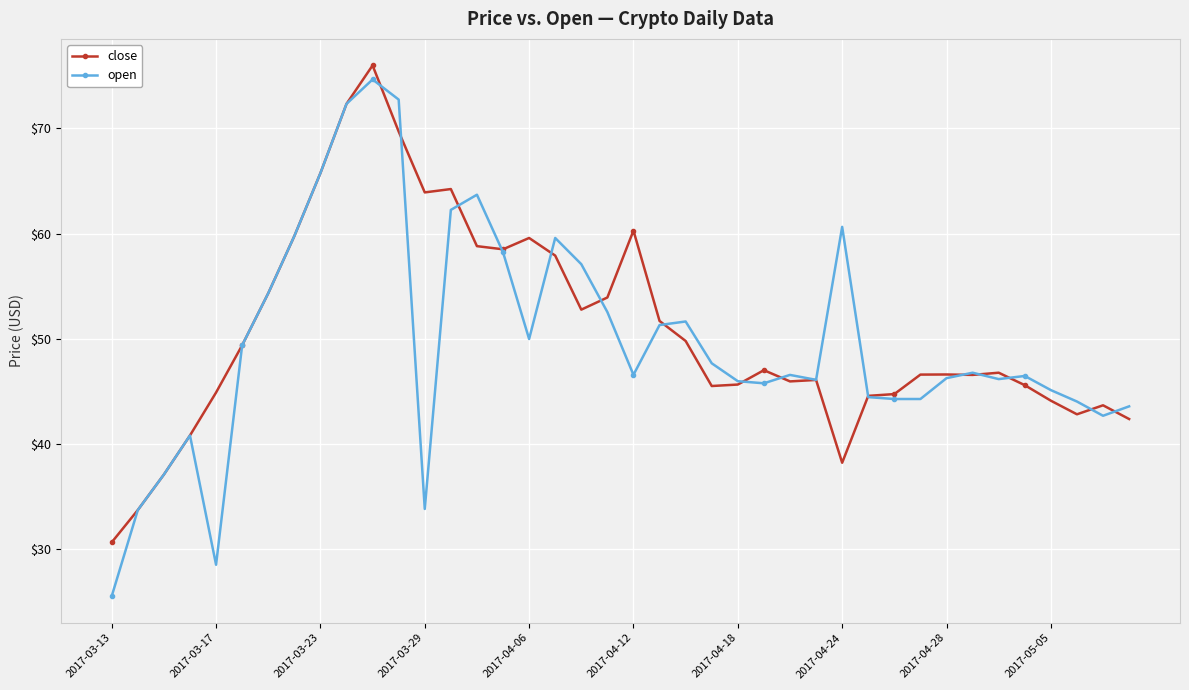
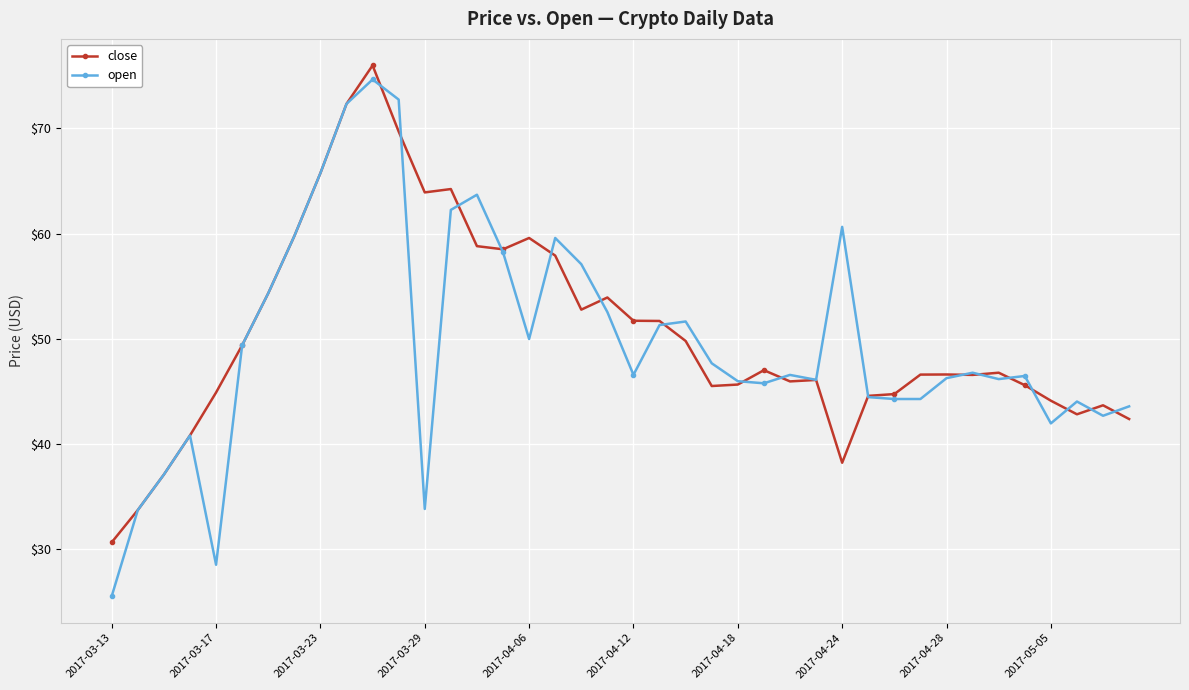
  {
    "close": {
      "2017-03-13": "$30.7",
      "2017-03-17": "$44.9",
      "2017-03-29": "$63.9",
      "2017-04-06": "$59.6",
-     "2017-04-12": "$60.3",
+     "2017-04-12": "$51.7",
      "2017-04-18": "$45.7",
      "2017-04-24": "$38.2",
      "2017-04-28": "$46.6",
      "2017-05-05": "$44.1"
    },
    "open": {
      "2017-03-13": "$25.6",
      "2017-03-17": "$28.5",
      "2017-03-29": "$33.8",
      "2017-04-06": "$50.0",
      "2017-04-12": "$46.6",
      "2017-04-18": "$46.0",
      "2017-04-24": "$60.6",
      "2017-04-28": "$46.3",
-     "2017-05-05": "$45.1"
+     "2017-05-05": "$42.0"
    }
  }
